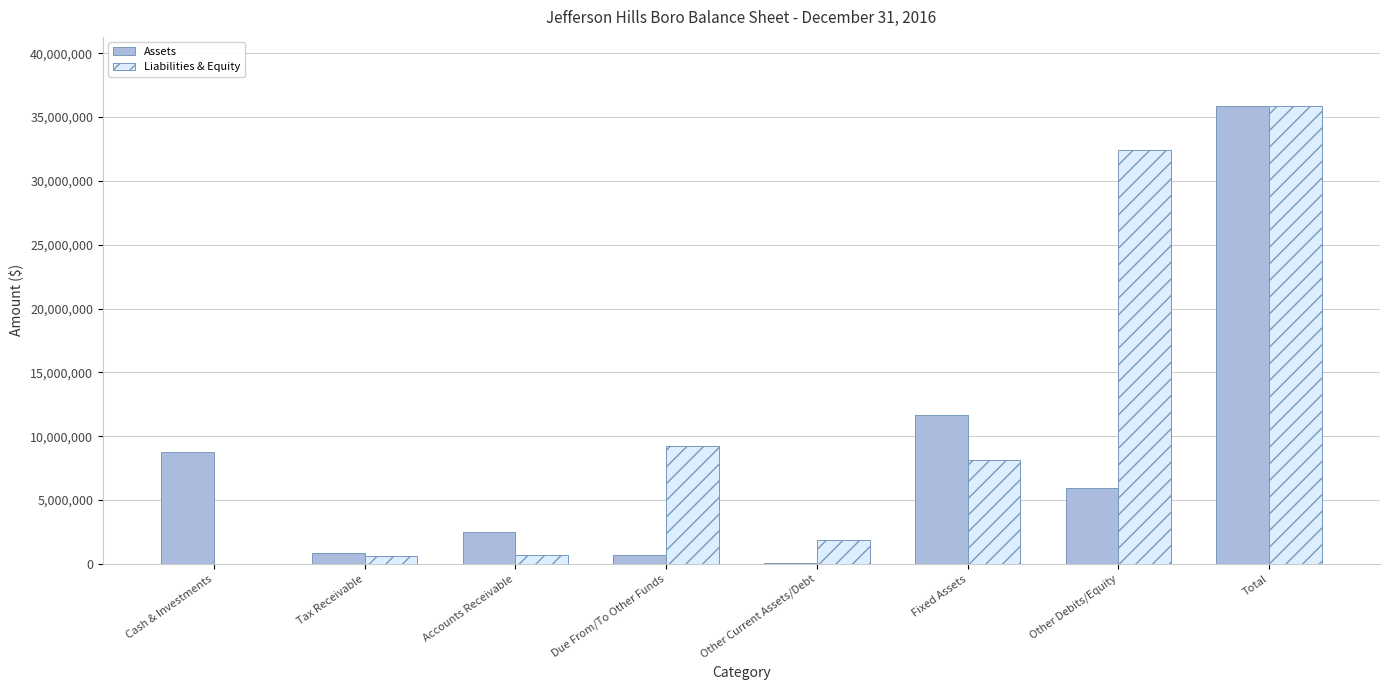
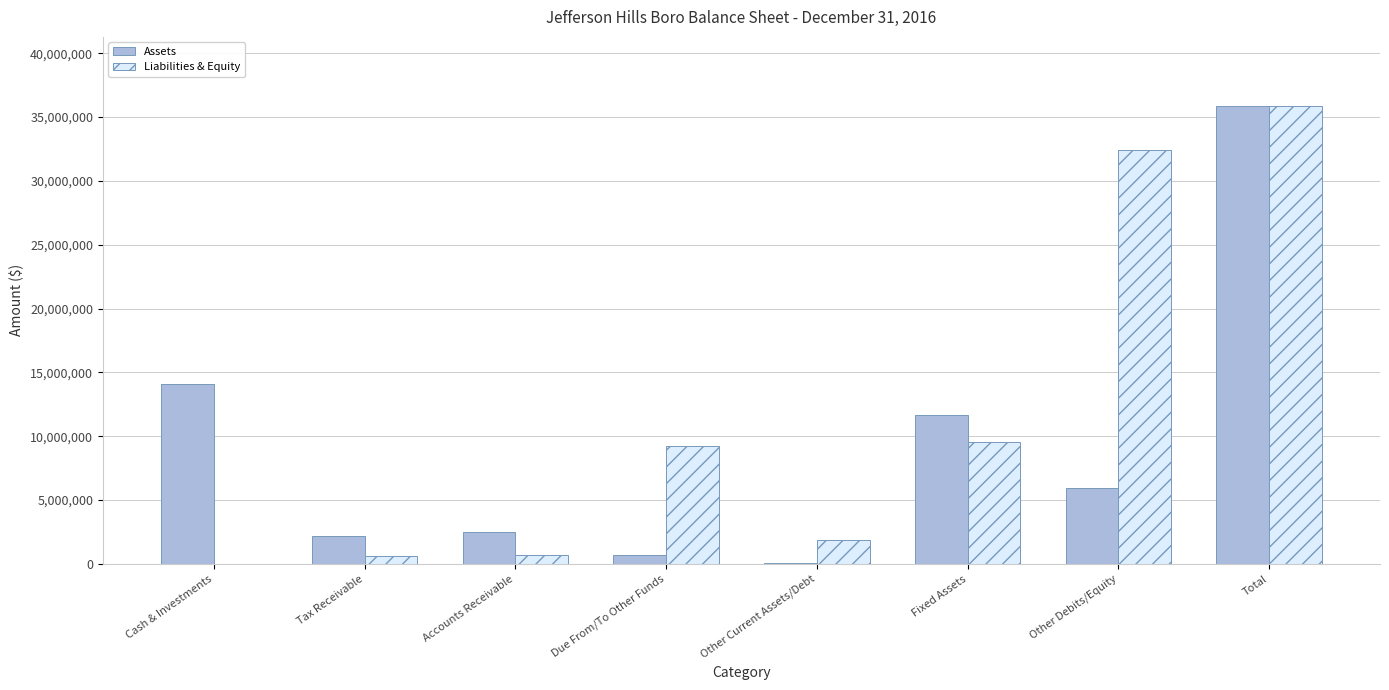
  {
    "Assets": {
-     "Cash & Investments": "8,800,000",
-     "Tax Receivable": "800,000",
+     "Cash & Investments": "14,100,000",
+     "Tax Receivable": "2,200,000",
      "Accounts Receivable": "2,500,000",
      "Due From/To Other Funds": "700,000",
      "Fixed Assets": "11,700,000",
      "Other Debits/Equity": "6,000,000",
      "Total": "35,900,000"
    },
    "Liabilities & Equity": {
      "Tax Receivable": "600,000",
      "Accounts Receivable": "700,000",
      "Due From/To Other Funds": "9,200,000",
      "Other Current Assets/Debt": "1,900,000",
-     "Fixed Assets": "8,100,000",
+     "Fixed Assets": "9,600,000",
      "Other Debits/Equity": "32,400,000",
      "Total": "35,900,000"
    }
  }
